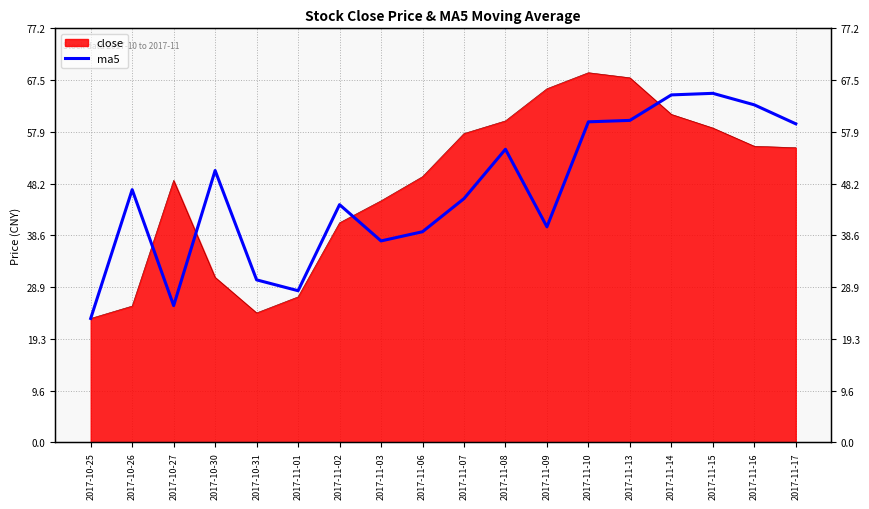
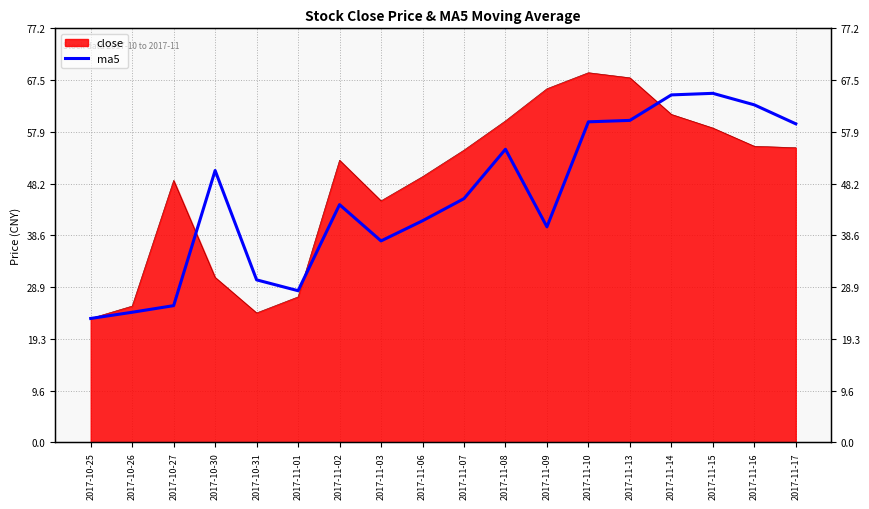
  {
    "close": {
      "2017-10-26": 25,
      "2017-10-27": 49,
      "2017-10-30": 31,
      "2017-10-31": 24,
      "2017-11-01": 27,
-     "2017-11-02": 41,
+     "2017-11-02": 53,
      "2017-11-03": 45,
      "2017-11-06": 50,
-     "2017-11-07": 58,
+     "2017-11-07": 54,
      "2017-11-08": 60,
      "2017-11-09": 66,
      "2017-11-10": 69,
      "2017-11-13": 68,
      "2017-11-14": 61,
      "2017-11-15": 59,
      "2017-11-16": 55,
      "2017-11-17": 55
    },
    "ma5": {
-     "2017-10-26": 47,
+     "2017-10-26": 24,
      "2017-10-27": 25,
      "2017-10-30": 51,
      "2017-10-31": 30,
      "2017-11-01": 28,
      "2017-11-02": 44,
      "2017-11-03": 38,
-     "2017-11-06": 39,
+     "2017-11-06": 41,
      "2017-11-07": 45,
      "2017-11-08": 55,
      "2017-11-09": 40,
      "2017-11-10": 60,
      "2017-11-13": 60,
      "2017-11-14": 65,
      "2017-11-15": 65,
      "2017-11-16": 63,
      "2017-11-17": 59
    }
  }
